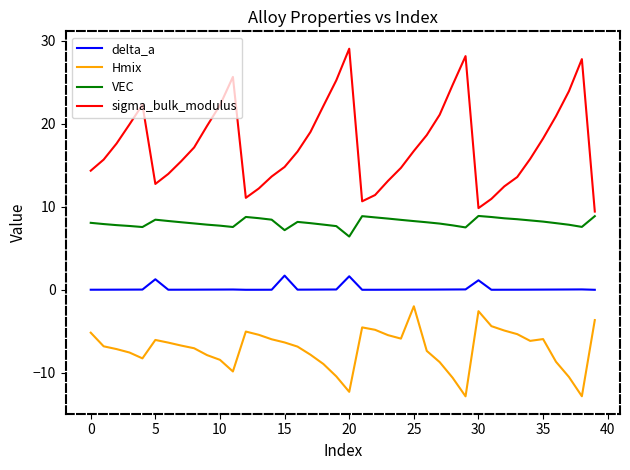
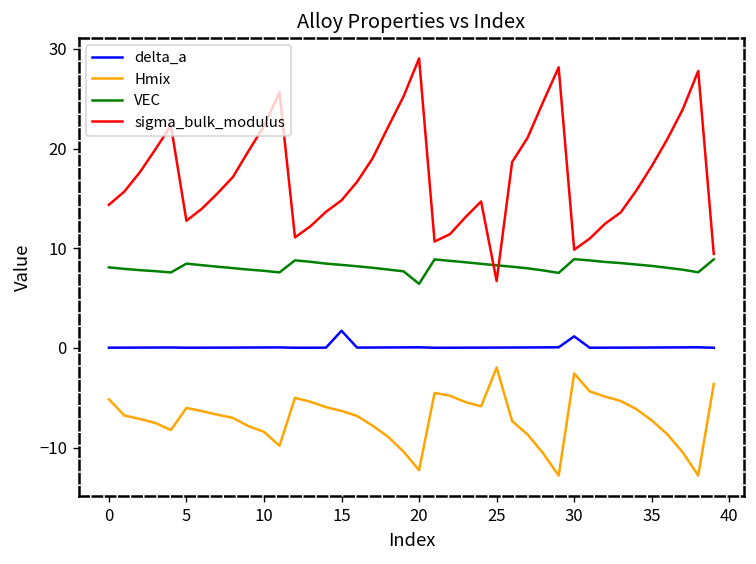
  {
    "delta_a": {
      "0": 0,
-     "5": 1,
+     "5": 0,
      "10": 0,
      "15": 2,
-     "20": 2,
+     "20": 0,
      "25": 0,
      "30": 1,
      "35": 0
    },
    "Hmix": {
      "0": -5,
      "5": -6,
      "10": -8,
      "15": -6,
      "20": -12,
      "25": -2,
      "30": -3,
-     "35": -6
+     "35": -7
    },
    "VEC": {
      "0": 8,
      "5": 8,
      "10": 8,
-     "15": 7,
+     "15": 8,
      "20": 6,
      "25": 8,
      "30": 9,
      "35": 8
    },
    "sigma_bulk_modulus": {
      "0": 14,
      "5": 13,
      "15": 15,
      "20": 29,
-     "25": 17,
+     "25": 7,
      "30": 10,
      "35": 18
    }
  }
